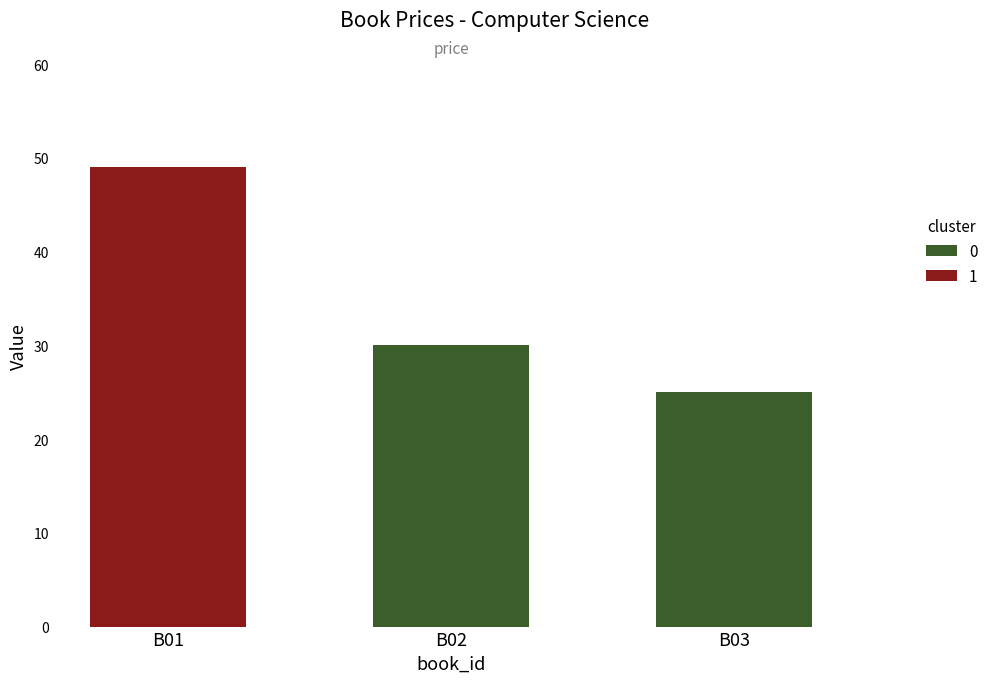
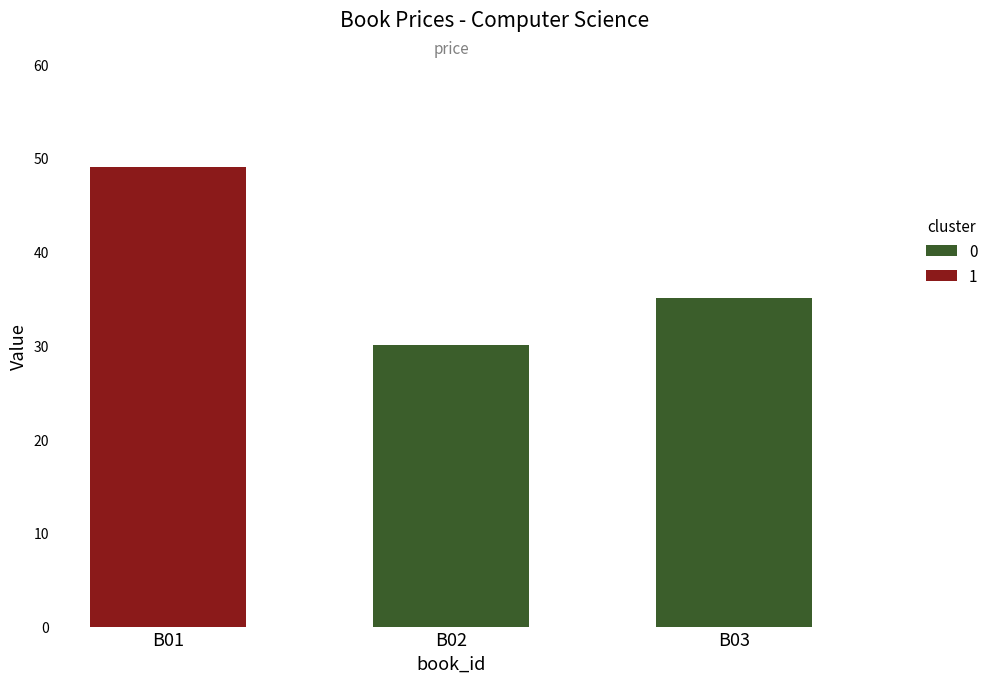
  {
    "B01": 49,
    "B02": 30,
-   "B03": 25
+   "B03": 35
  }
